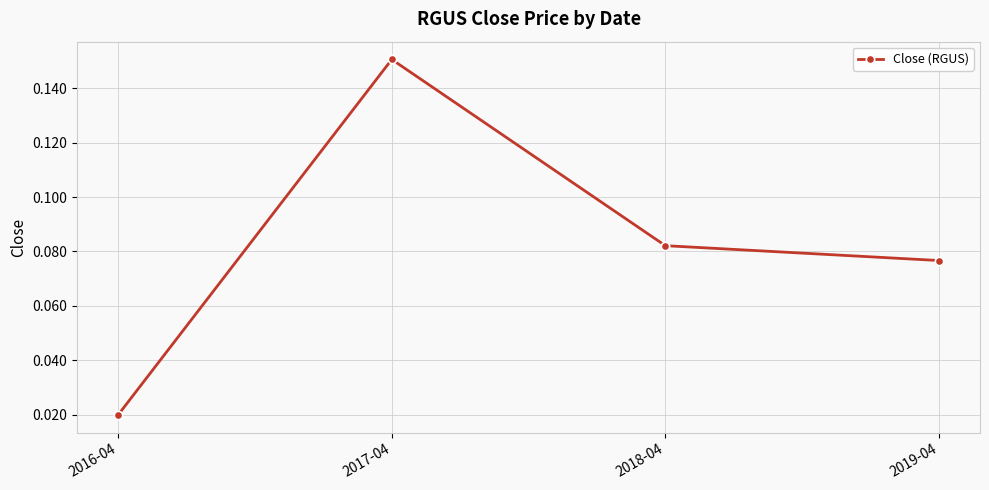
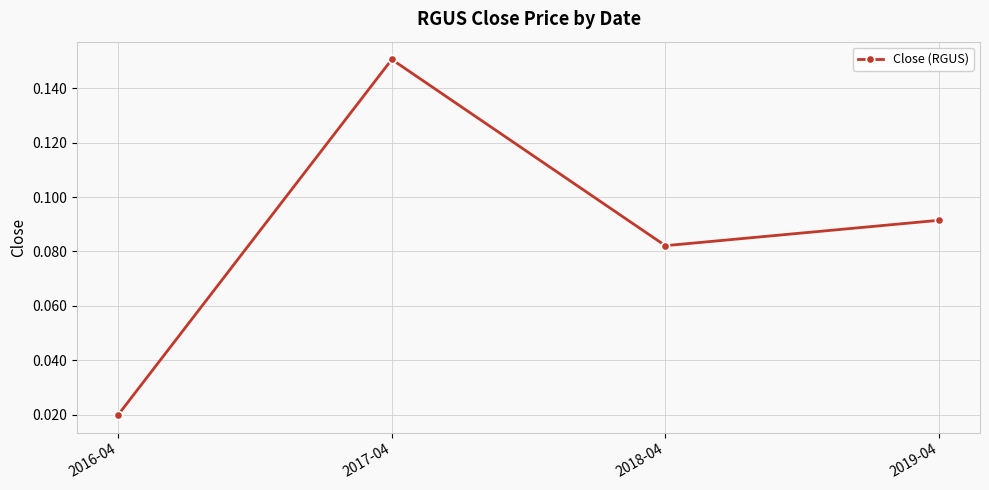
  {
    "2016-04": 0.020,
    "2017-04": 0.151,
    "2018-04": 0.082,
-   "2019-04": 0.077
+   "2019-04": 0.091
  }
